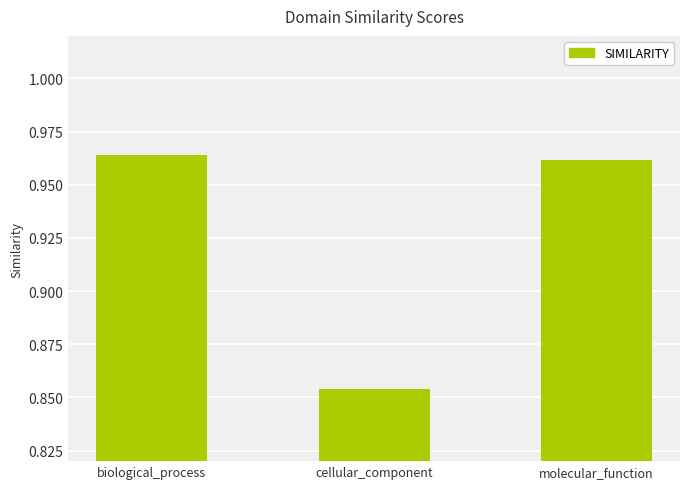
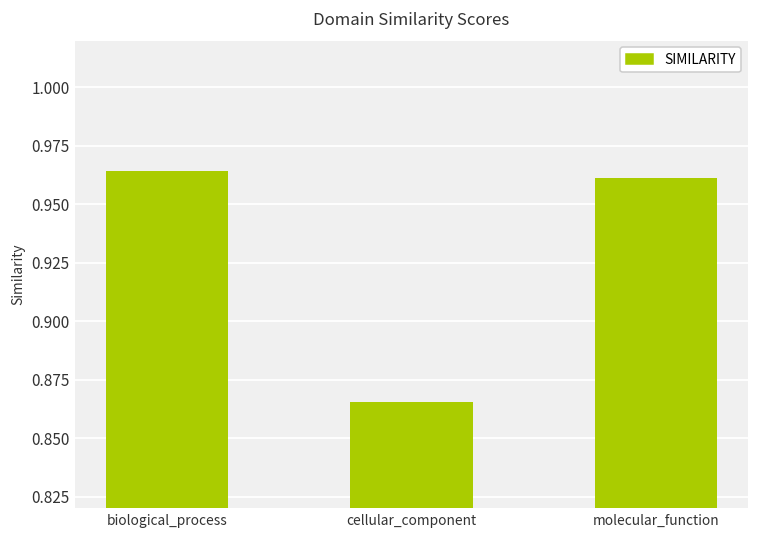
  {
    "biological_process": 0.964,
-   "cellular_component": 0.854,
+   "cellular_component": 0.866,
    "molecular_function": 0.961
  }
